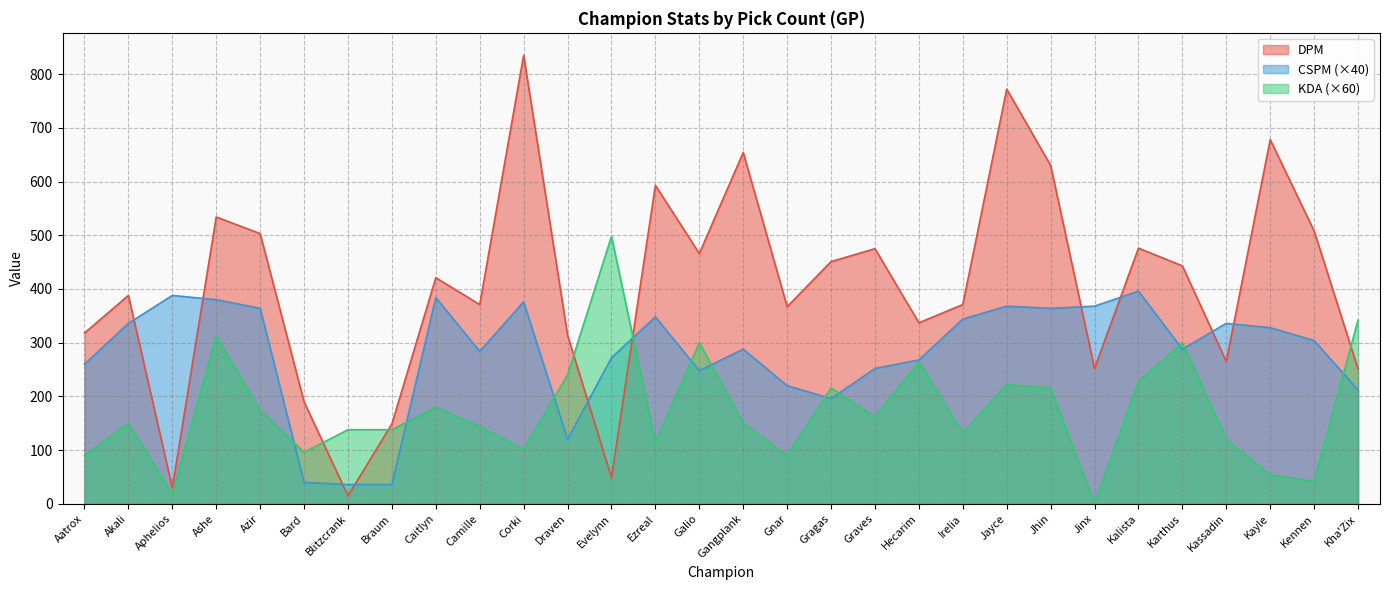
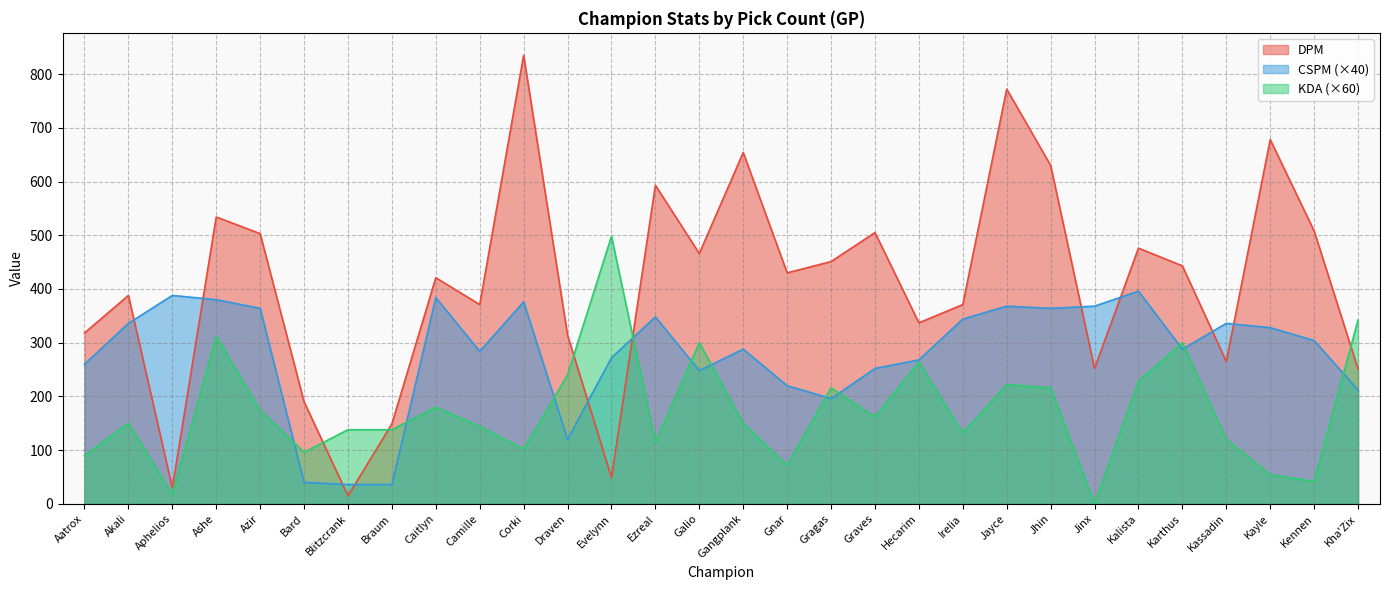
  {
    "DPM": {
      "Aatrox": 320,
      "Akali": 390,
      "Aphelios": 30,
      "Ashe": 530,
      "Azir": 500,
      "Bard": 190,
      "Blitzcrank": 20,
      "Braum": 150,
      "Caitlyn": 420,
      "Camille": 370,
      "Corki": 840,
      "Draven": 310,
      "Evelynn": 50,
      "Ezreal": 590,
      "Galio": 470,
      "Gangplank": 650,
-     "Gnar": 370,
+     "Gnar": 430,
      "Gragas": 450,
-     "Graves": 480,
+     "Graves": 510,
      "Hecarim": 340,
      "Irelia": 370,
      "Jayce": 770,
      "Jhin": 630,
      "Jinx": 250,
      "Kalista": 480,
      "Karthus": 440,
      "Kassadin": 270,
      "Kayle": 680,
      "Kennen": 510,
      "Kha'Zix": 250
    },
    "CSPM (×40)": {
      "Aatrox": 260,
      "Akali": 340,
      "Aphelios": 390,
      "Ashe": 380,
      "Azir": 360,
      "Bard": 40,
      "Blitzcrank": 40,
      "Braum": 40,
      "Caitlyn": 380,
      "Camille": 280,
      "Corki": 380,
      "Draven": 120,
      "Evelynn": 270,
      "Ezreal": 350,
      "Galio": 250,
      "Gangplank": 290,
      "Gnar": 220,
      "Gragas": 200,
      "Graves": 250,
      "Irelia": 340,
      "Jayce": 370,
      "Jhin": 360,
      "Jinx": 370,
      "Kalista": 400,
      "Karthus": 290,
      "Kassadin": 340,
      "Kayle": 330,
      "Kennen": 300,
      "Kha'Zix": 210
    },
    "KDA (×60)": {
      "Aatrox": 90,
      "Akali": 150,
      "Aphelios": 20,
      "Ashe": 310,
      "Azir": 170,
      "Bard": 100,
      "Blitzcrank": 140,
      "Braum": 140,
      "Caitlyn": 180,
      "Camille": 140,
      "Corki": 100,
      "Draven": 240,
      "Evelynn": 500,
      "Ezreal": 110,
      "Galio": 300,
      "Gangplank": 150,
-     "Gnar": 90,
+     "Gnar": 70,
      "Gragas": 220,
      "Graves": 160,
      "Irelia": 130,
      "Jayce": 220,
      "Jhin": 220,
      "Jinx": 0,
      "Kalista": 230,
      "Karthus": 300,
      "Kassadin": 120,
      "Kayle": 50,
      "Kennen": 40,
      "Kha'Zix": 340
    }
  }
